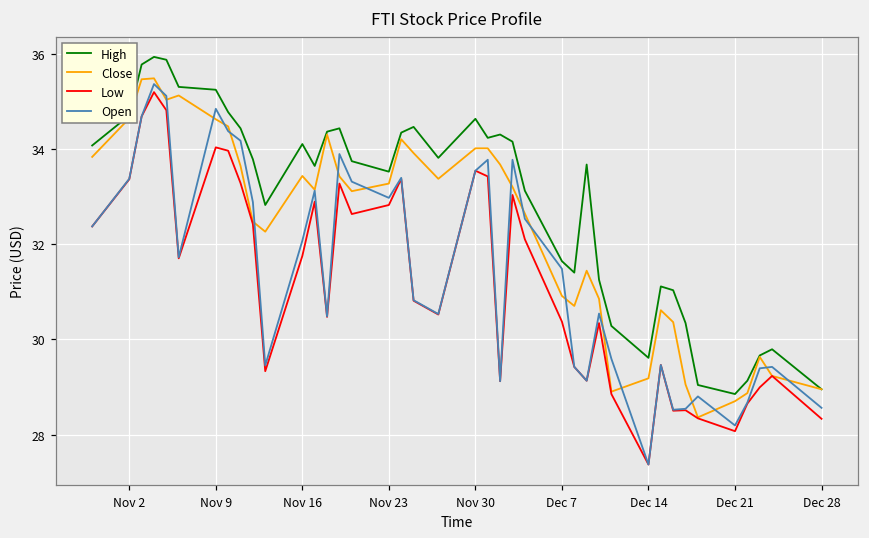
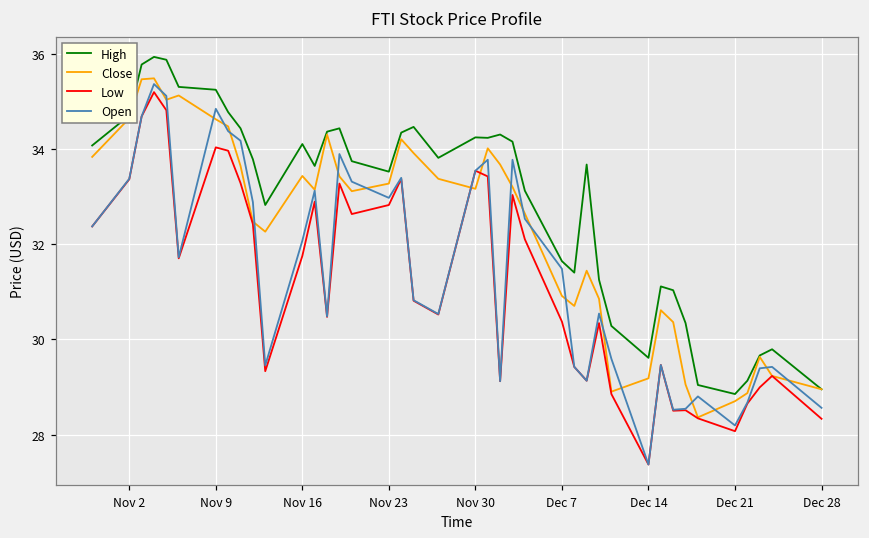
  {
    "High": {
      "Nov 2": 34.7,
      "Nov 9": 35.2,
      "Nov 16": 34.1,
      "Nov 23": 33.5,
-     "Nov 30": 34.6,
+     "Nov 30": 34.2,
      "Dec 7": 31.6,
      "Dec 14": 29.6,
      "Dec 21": 28.9
    },
    "Close": {
      "Nov 2": 34.6,
      "Nov 9": 34.6,
      "Nov 16": 33.4,
      "Nov 23": 33.3,
-     "Nov 30": 34.0,
+     "Nov 30": 33.2,
      "Dec 7": 30.9,
      "Dec 14": 29.2,
      "Dec 21": 28.7
    },
    "Low": {
      "Nov 9": 34.0,
      "Nov 16": 31.8,
      "Nov 23": 32.8,
      "Dec 7": 30.4,
      "Dec 21": 28.1,
      "Dec 28": 28.3
    },
    "Open": {
      "Nov 9": 34.8,
      "Nov 16": 32.1,
      "Nov 23": 33.0,
      "Dec 7": 31.5,
      "Dec 21": 28.2,
      "Dec 28": 28.6
    }
  }
